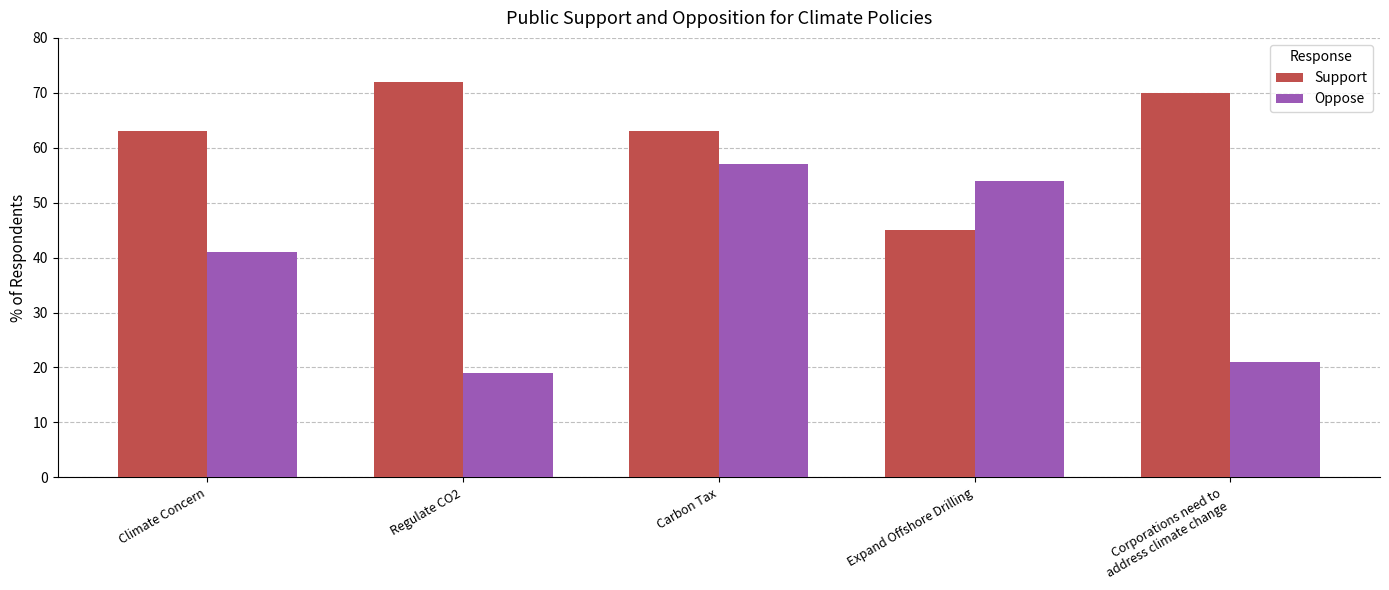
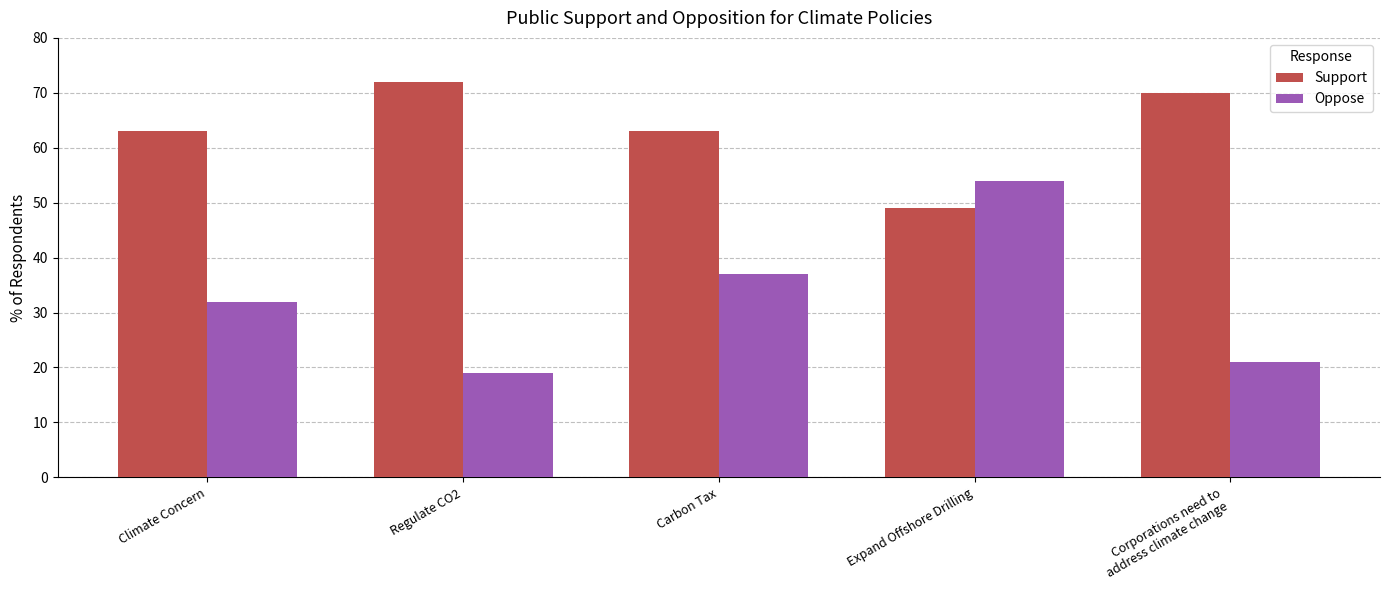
  {
    "Support": {
      "Climate Concern": 63,
      "Regulate CO2": 72,
      "Carbon Tax": 63,
-     "Expand Offshore Drilling": 45,
+     "Expand Offshore Drilling": 49,
      "Corporations need to address climate change": 70
    },
    "Oppose": {
-     "Climate Concern": 41,
+     "Climate Concern": 32,
      "Regulate CO2": 19,
-     "Carbon Tax": 57,
+     "Carbon Tax": 37,
      "Expand Offshore Drilling": 54,
      "Corporations need to address climate change": 21
    }
  }
